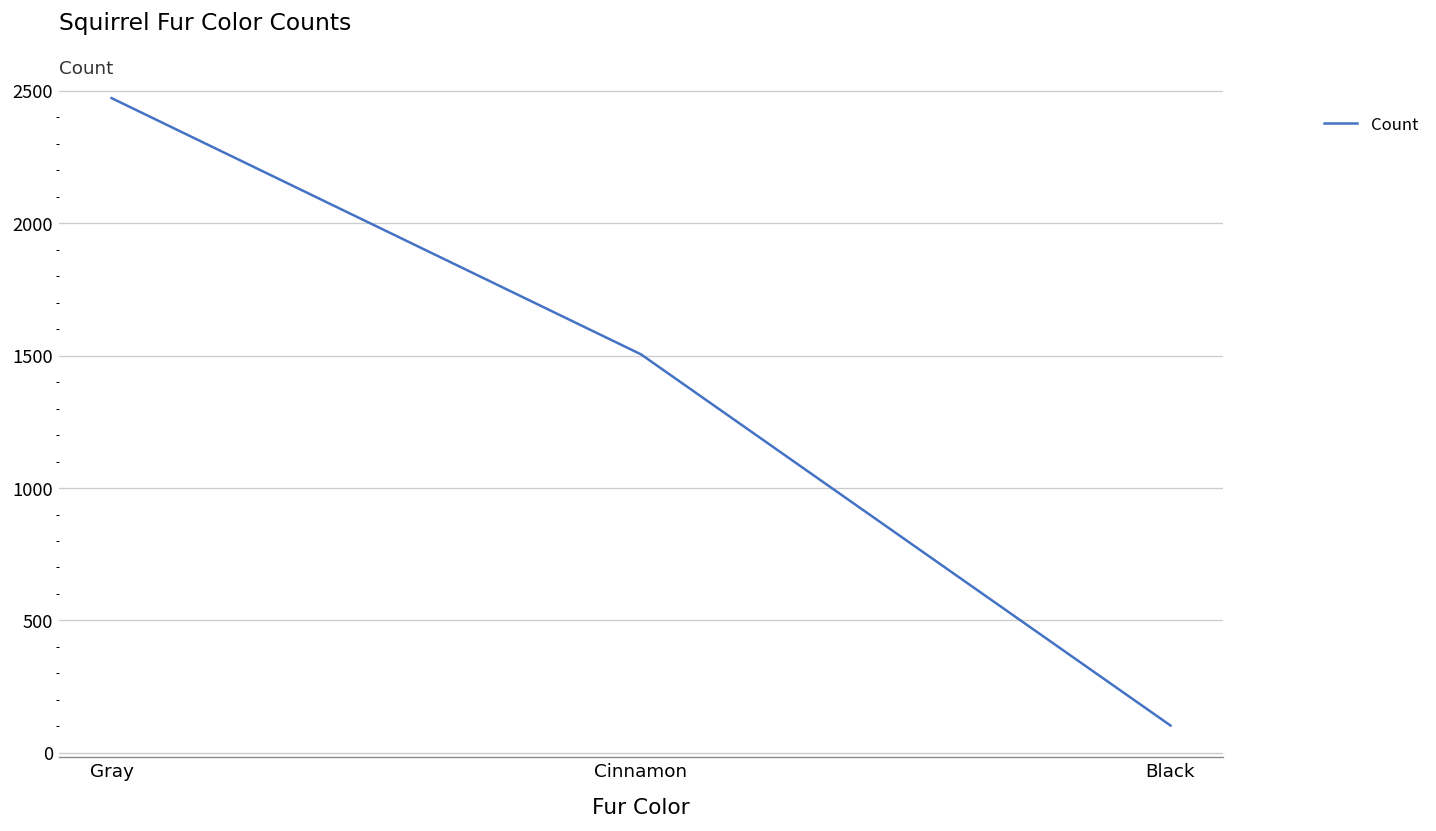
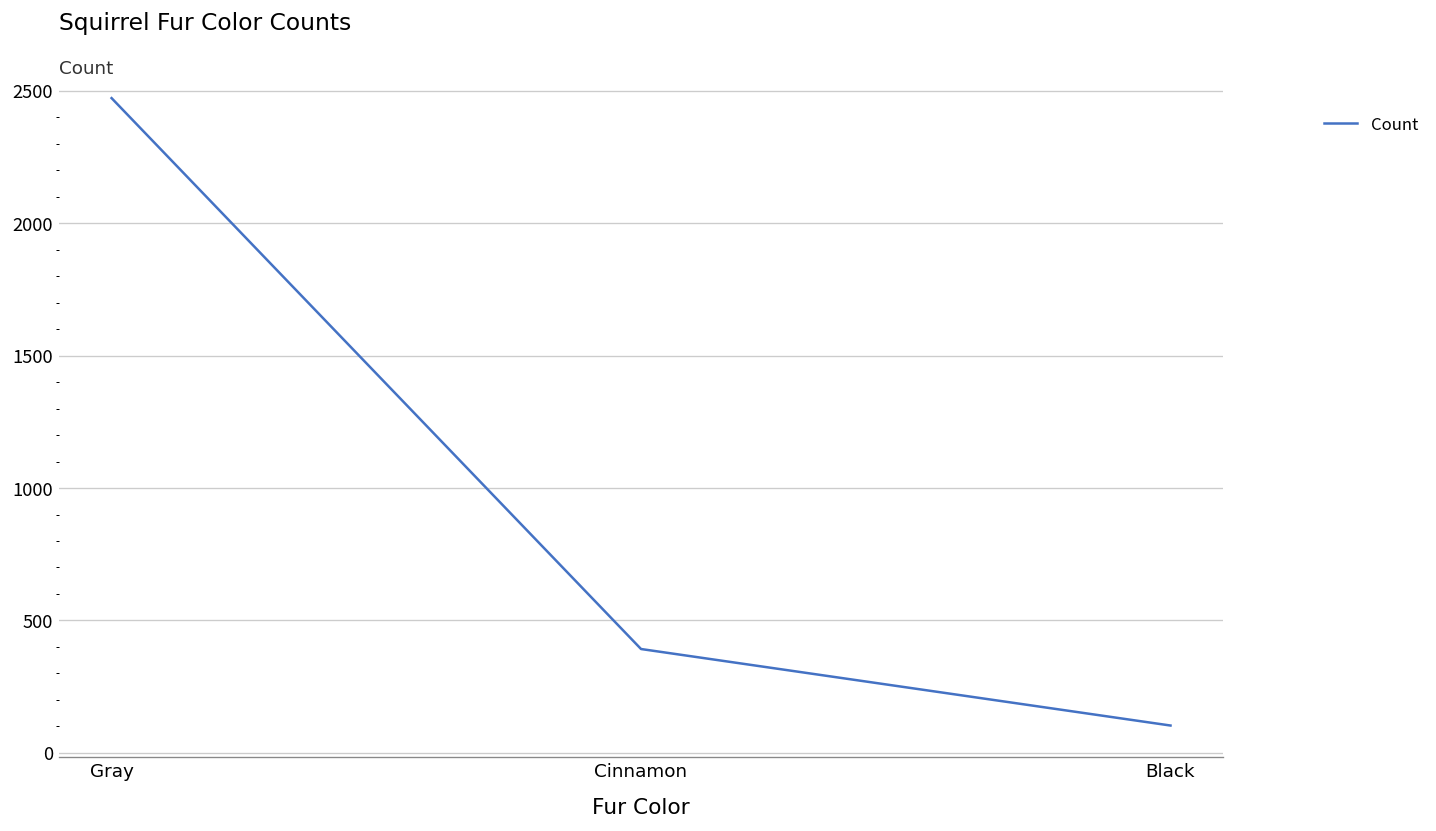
  {
    "Gray": 2470,
-   "Cinnamon": 1510,
+   "Cinnamon": 390,
    "Black": 100
  }
